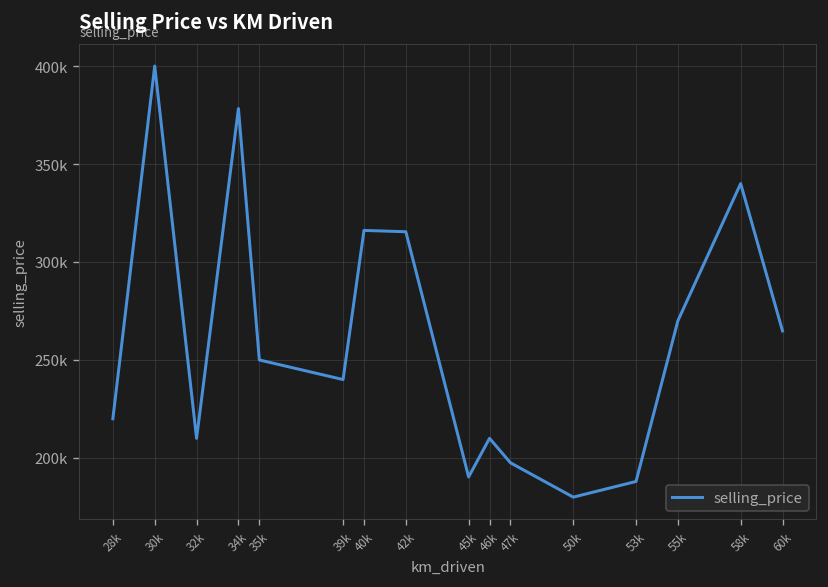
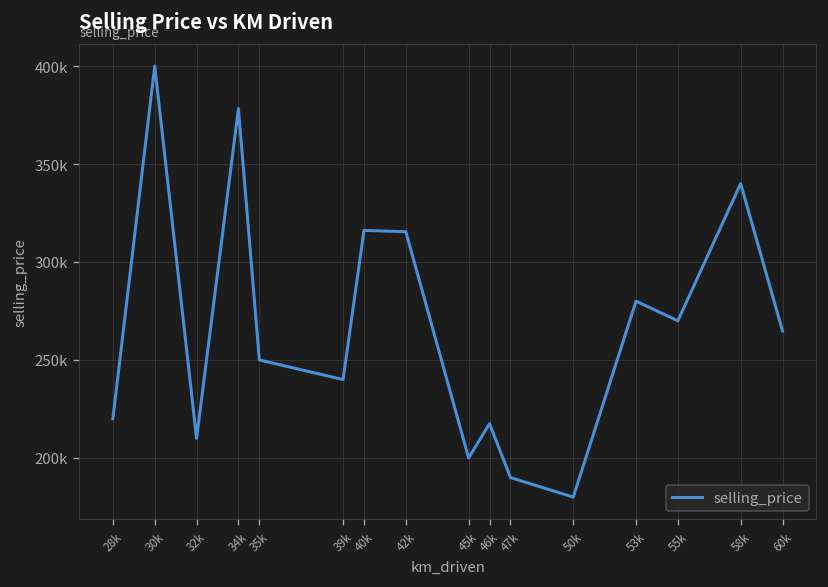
  {
    "28k": 220000,
    "30k": 400000,
    "32k": 210000,
    "34k": 378000,
    "35k": 250000,
    "39k": 240000,
    "40k": 316000,
    "42k": 315000,
-   "45k": 190000,
-   "46k": 210000,
-   "47k": 198000,
+   "45k": 200000,
+   "46k": 217000,
+   "47k": 190000,
    "50k": 180000,
-   "53k": 188000,
+   "53k": 280000,
    "55k": 270000,
    "58k": 340000,
    "60k": 265000
  }
